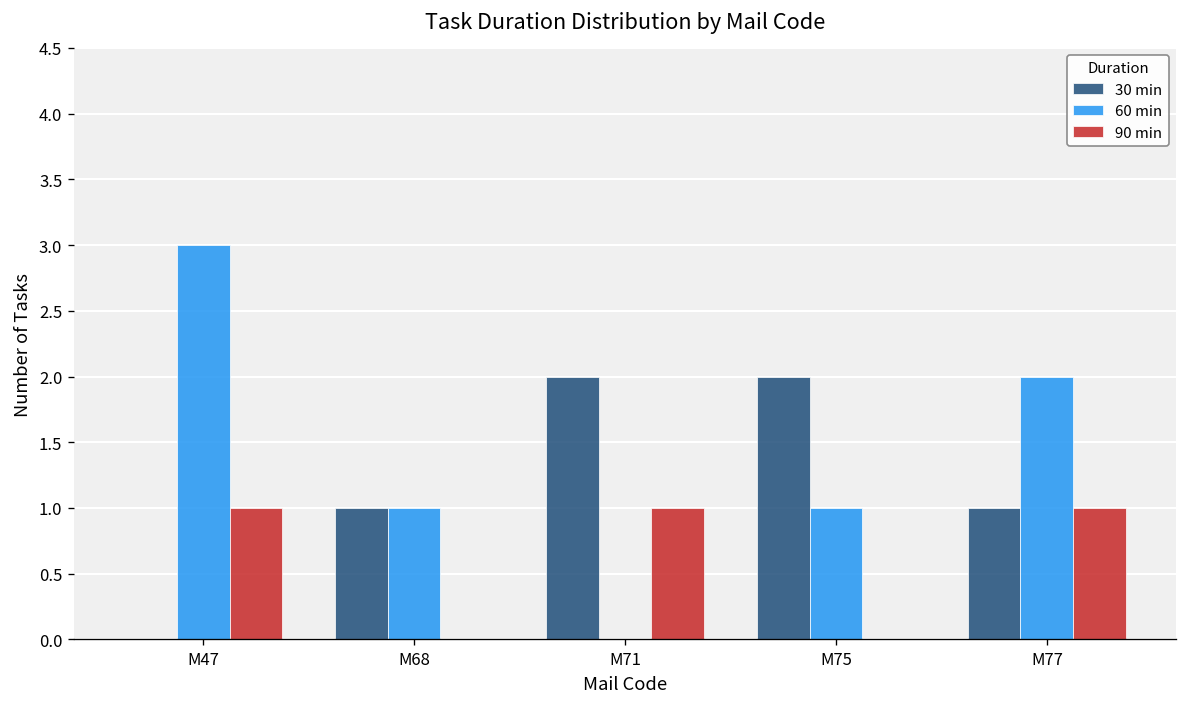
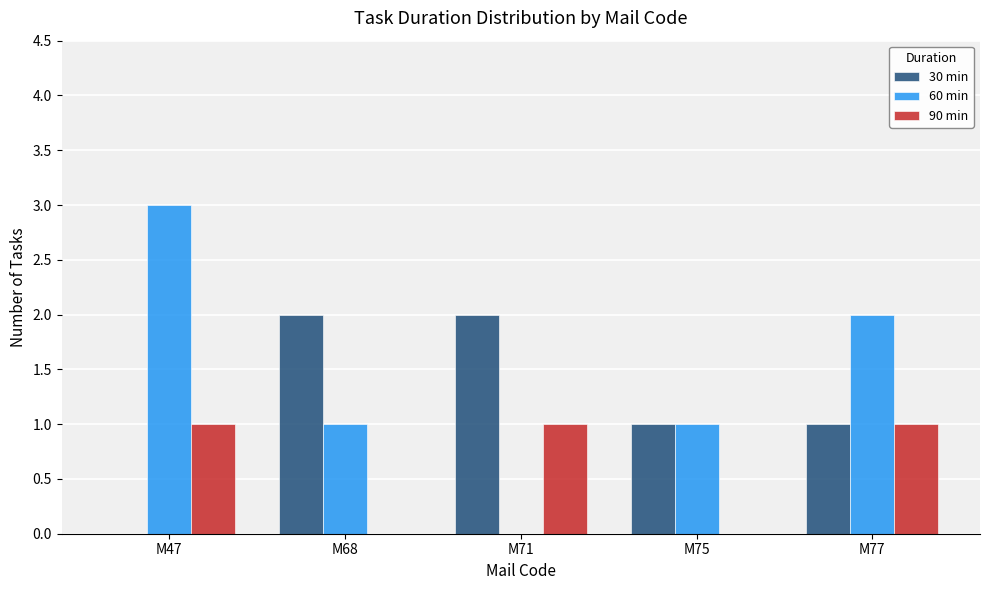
  {
    "30 min": {
      "M47": 0,
-     "M68": 1,
+     "M68": 2,
      "M71": 2,
-     "M75": 2,
+     "M75": 1,
      "M77": 1
    },
    "60 min": {
      "M47": 3,
      "M68": 1,
      "M71": 0,
      "M75": 1,
      "M77": 2
    },
    "90 min": {
      "M47": 1,
      "M68": 0,
      "M71": 1,
      "M75": 0,
      "M77": 1
    }
  }
